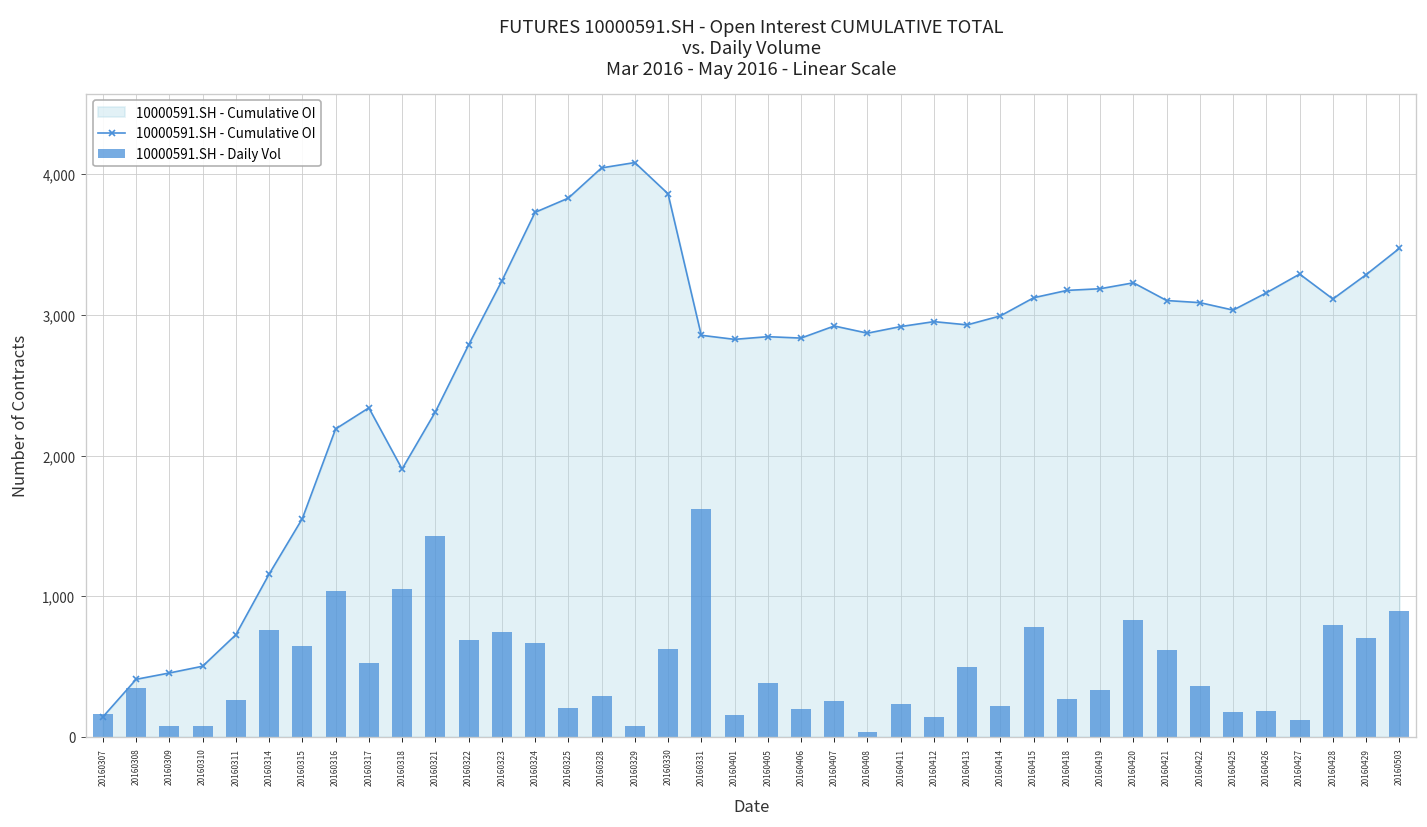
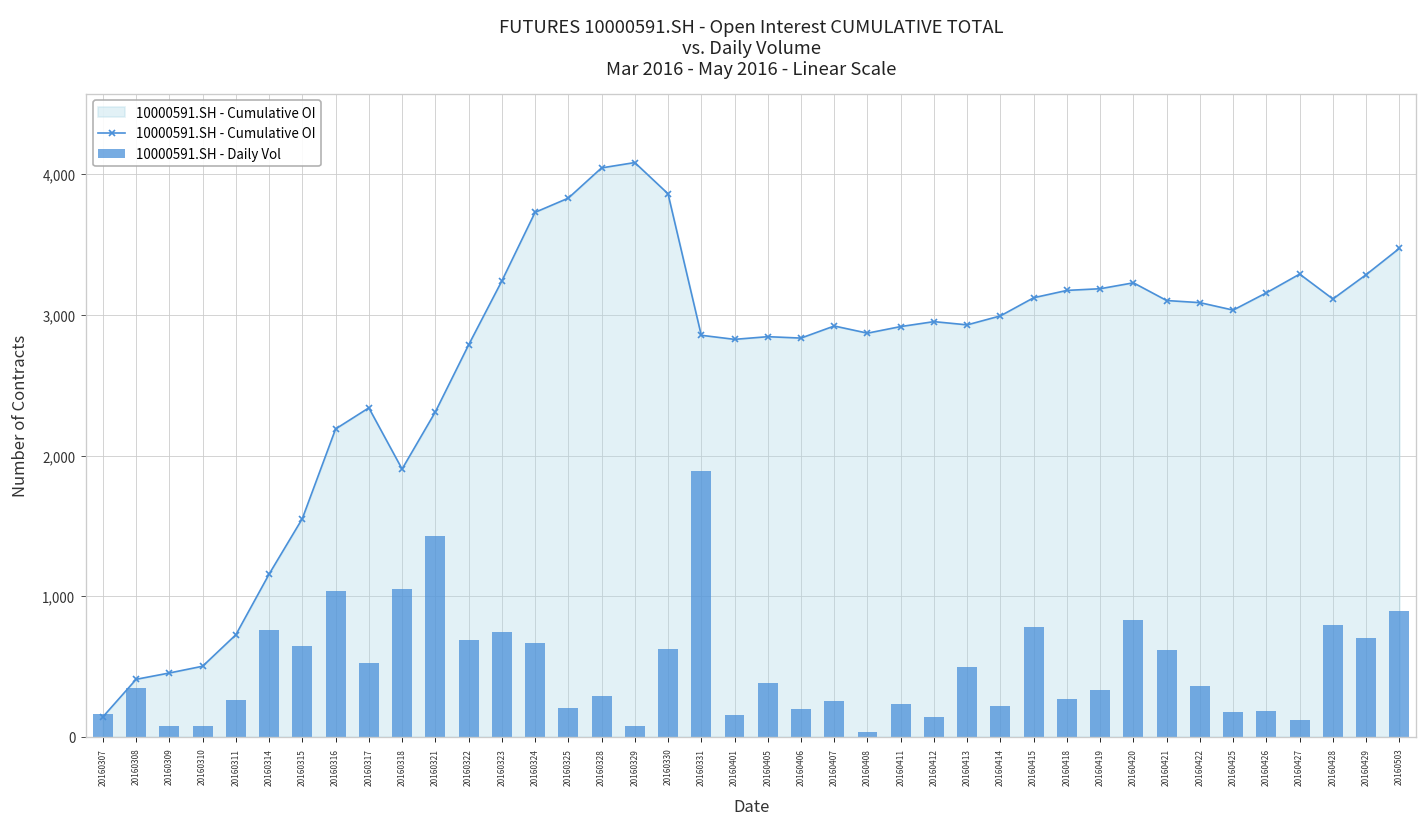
  {
    "10000591.SH - Daily Vol": {
      "20160307": "160",
      "20160308": "340",
      "20160309": "70",
      "20160310": "80",
      "20160311": "260",
      "20160314": "760",
      "20160315": "650",
      "20160316": "1,040",
      "20160317": "530",
      "20160318": "1,050",
      "20160321": "1,430",
      "20160322": "690",
      "20160323": "740",
      "20160324": "670",
      "20160325": "210",
      "20160328": "290",
      "20160329": "80",
      "20160330": "630",
-     "20160331": "1,620",
+     "20160331": "1,890",
      "20160401": "150",
      "20160405": "390",
      "20160406": "200",
      "20160407": "260",
      "20160408": "40",
      "20160411": "230",
      "20160412": "140",
      "20160413": "500",
      "20160414": "220",
      "20160415": "780",
      "20160418": "270",
      "20160419": "330",
      "20160420": "830",
      "20160421": "620",
      "20160422": "360",
      "20160425": "170",
      "20160426": "190",
      "20160427": "120",
      "20160428": "790",
      "20160429": "700",
      "20160503": "890"
    }
  }
